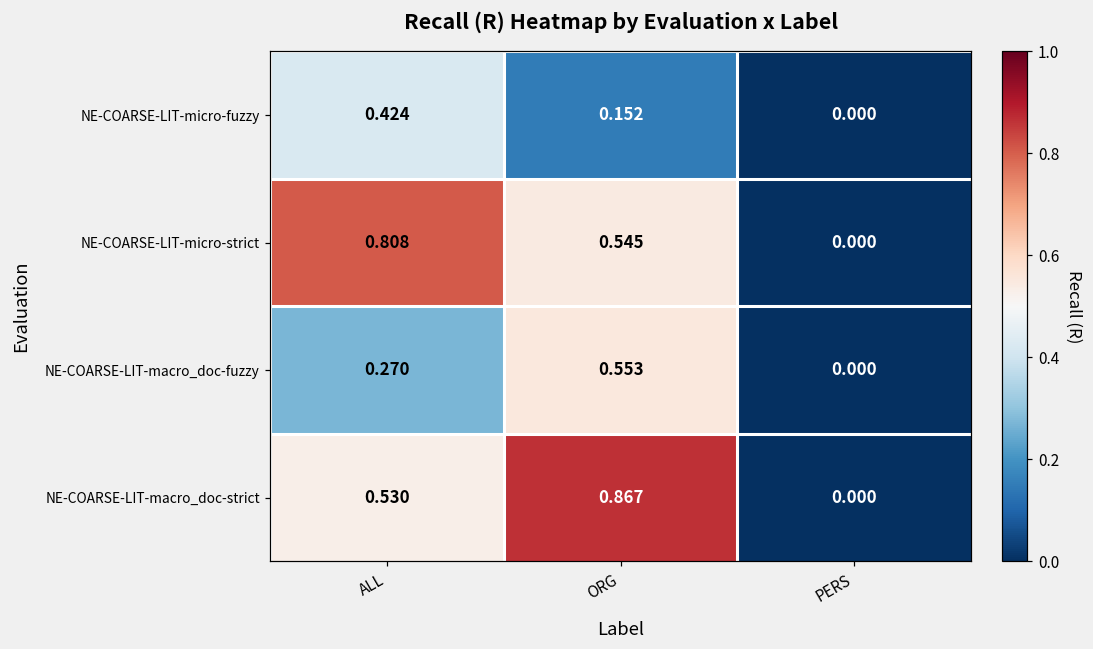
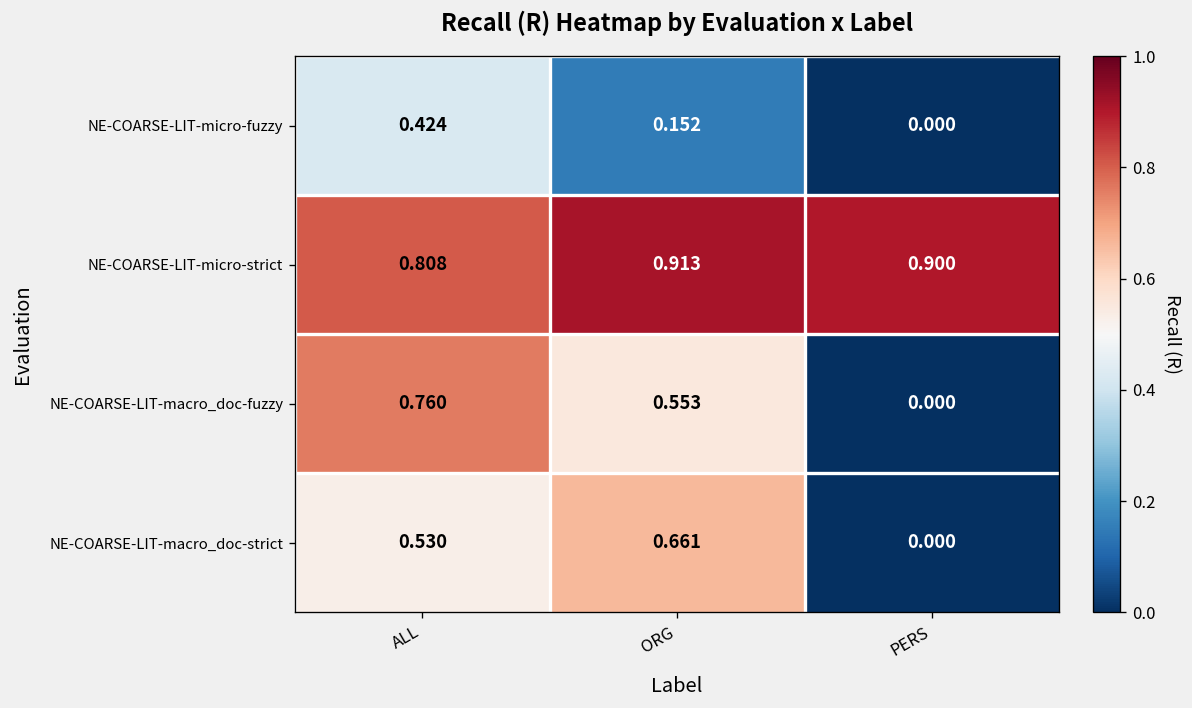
  {
    "NE-COARSE-LIT-micro-fuzzy": {
      "ALL": 0.424,
      "ORG": 0.152,
      "PERS": 0.000
    },
    "NE-COARSE-LIT-micro-strict": {
      "ALL": 0.808,
-     "ORG": 0.545,
-     "PERS": 0.000
+     "ORG": 0.913,
+     "PERS": 0.900
    },
    "NE-COARSE-LIT-macro_doc-fuzzy": {
-     "ALL": 0.270,
+     "ALL": 0.760,
      "ORG": 0.553,
      "PERS": 0.000
    },
    "NE-COARSE-LIT-macro_doc-strict": {
      "ALL": 0.530,
-     "ORG": 0.867,
+     "ORG": 0.661,
      "PERS": 0.000
    }
  }
